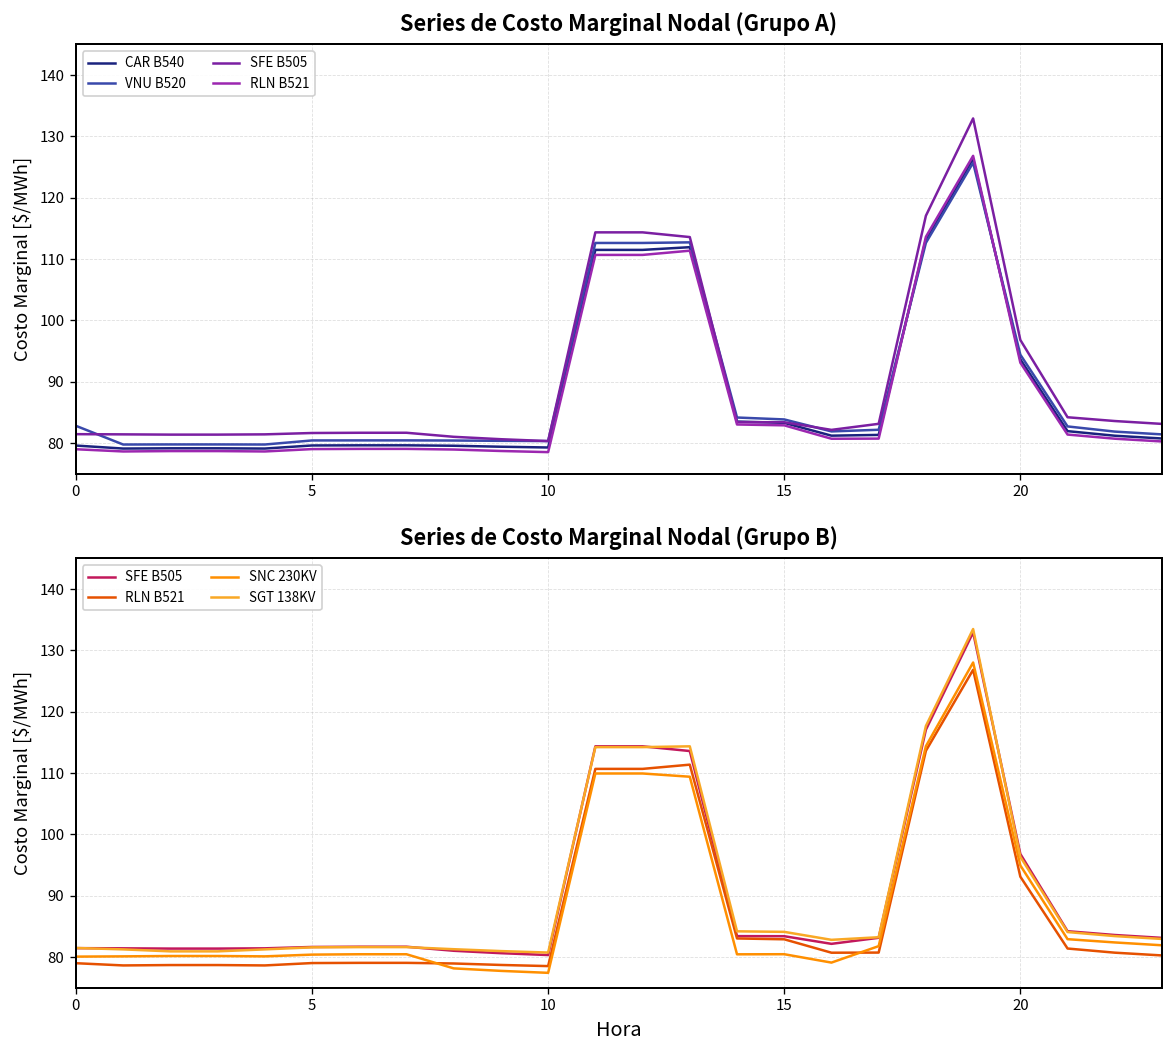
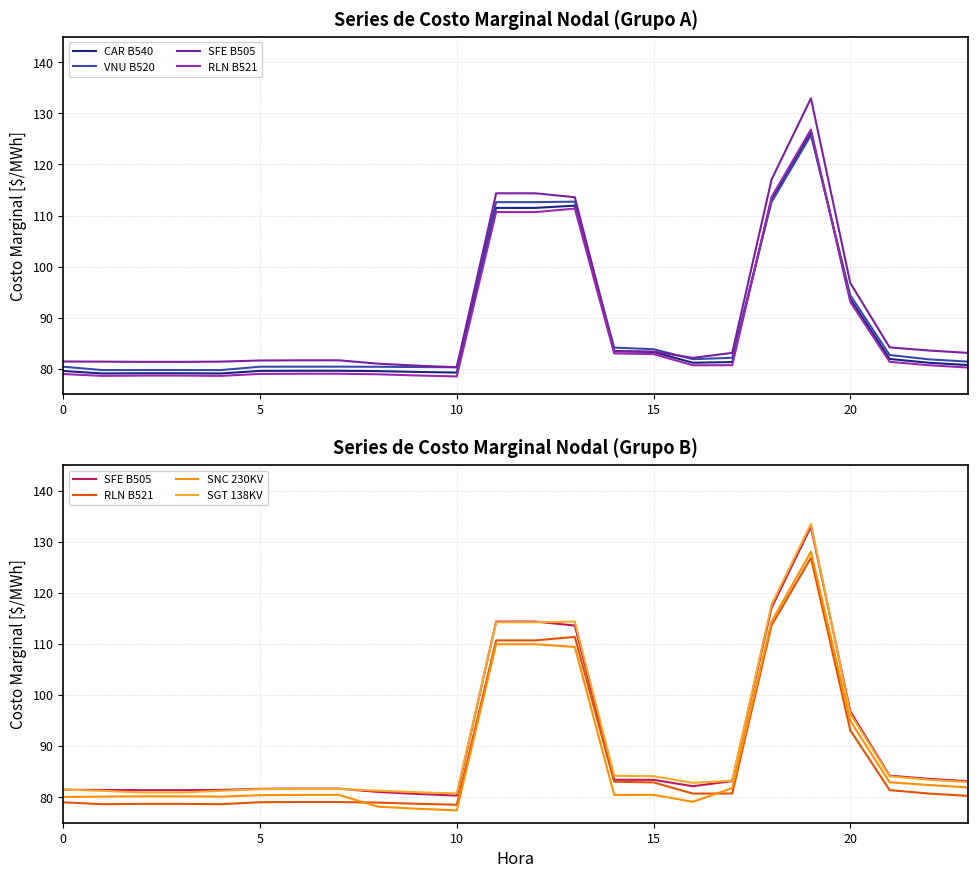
  {
    "Series de Costo Marginal Nodal (Grupo A)": {
      "CAR B540": {
        "0": 80,
        "5": 80,
        "10": 79,
        "20": 94
      },
      "VNU B520": {
-       "0": 83,
+       "0": 80,
        "5": 80,
        "20": 94
      }
    },
    "Series de Costo Marginal Nodal (Grupo B)": {
      "SFE B505": {
        "15": 83
      },
      "RLN B521": {
        "0": 79,
        "5": 79,
        "10": 79,
        "15": 83,
        "20": 93
      }
    }
  }
